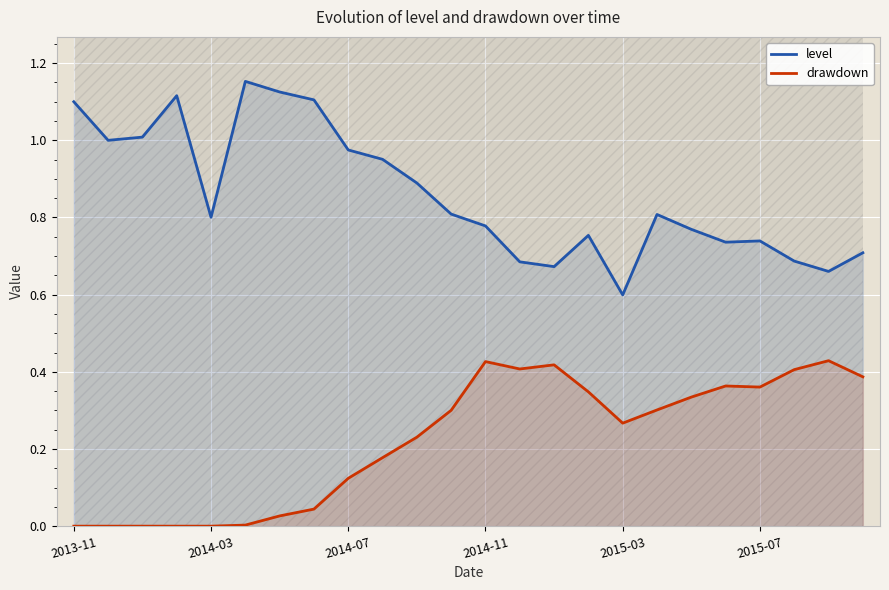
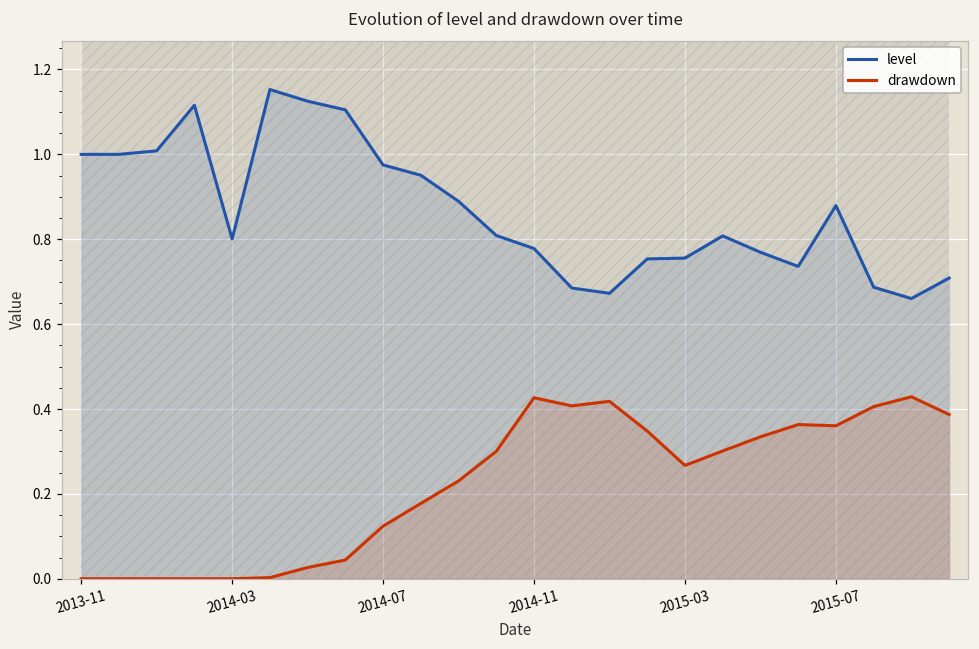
  {
    "level": {
-     "2013-11": 1.1,
+     "2013-11": 1.0,
      "2014-03": 0.80,
      "2014-07": 0.98,
      "2014-11": 0.78,
-     "2015-03": 0.60,
-     "2015-07": 0.74
+     "2015-03": 0.76,
+     "2015-07": 0.88
    },
    "drawdown": {
      "2013-11": 0.00,
      "2014-03": 0.00,
      "2014-07": 0.12,
      "2014-11": 0.43,
      "2015-03": 0.27,
      "2015-07": 0.36
    }
  }
